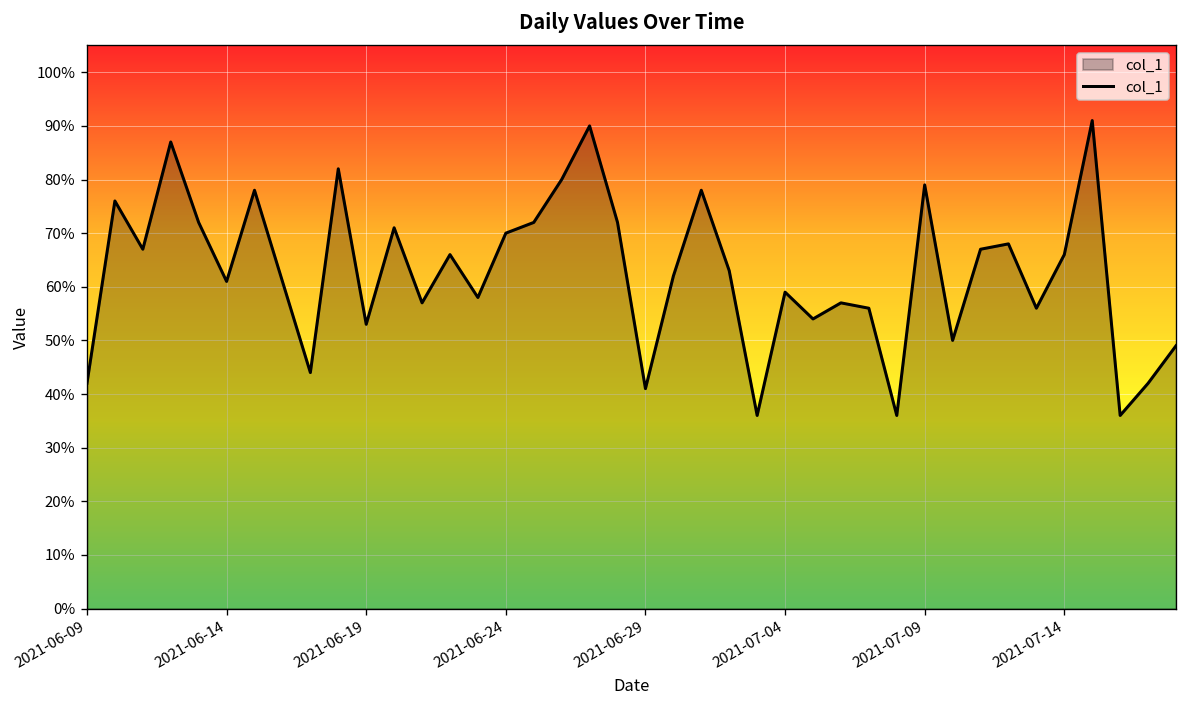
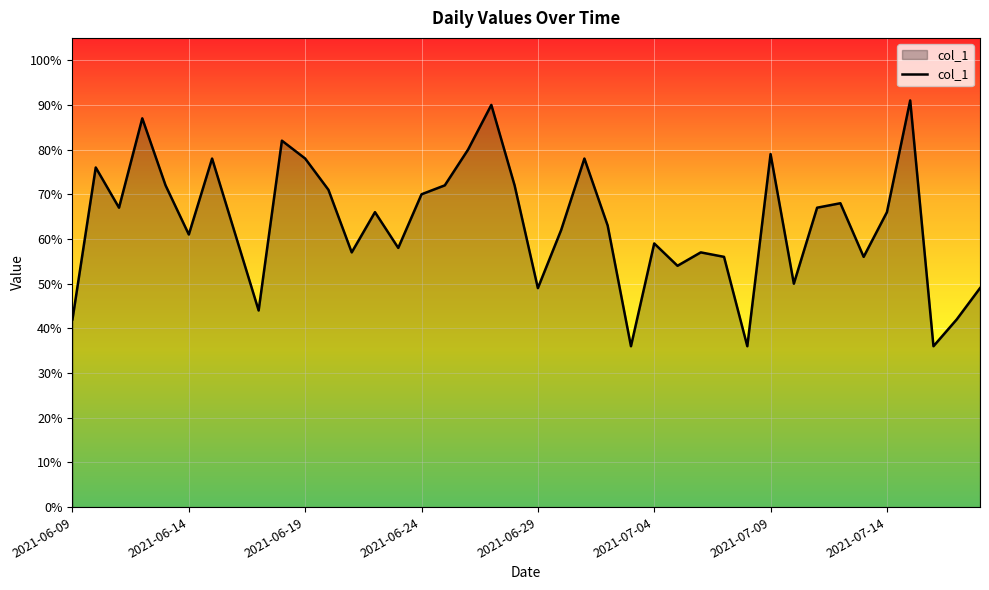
  {
    "2021-06-09": "42%",
    "2021-06-14": "61%",
-   "2021-06-19": "53%",
+   "2021-06-19": "78%",
    "2021-06-24": "70%",
-   "2021-06-29": "41%",
+   "2021-06-29": "49%",
    "2021-07-04": "59%",
    "2021-07-09": "79%",
    "2021-07-14": "66%"
  }
